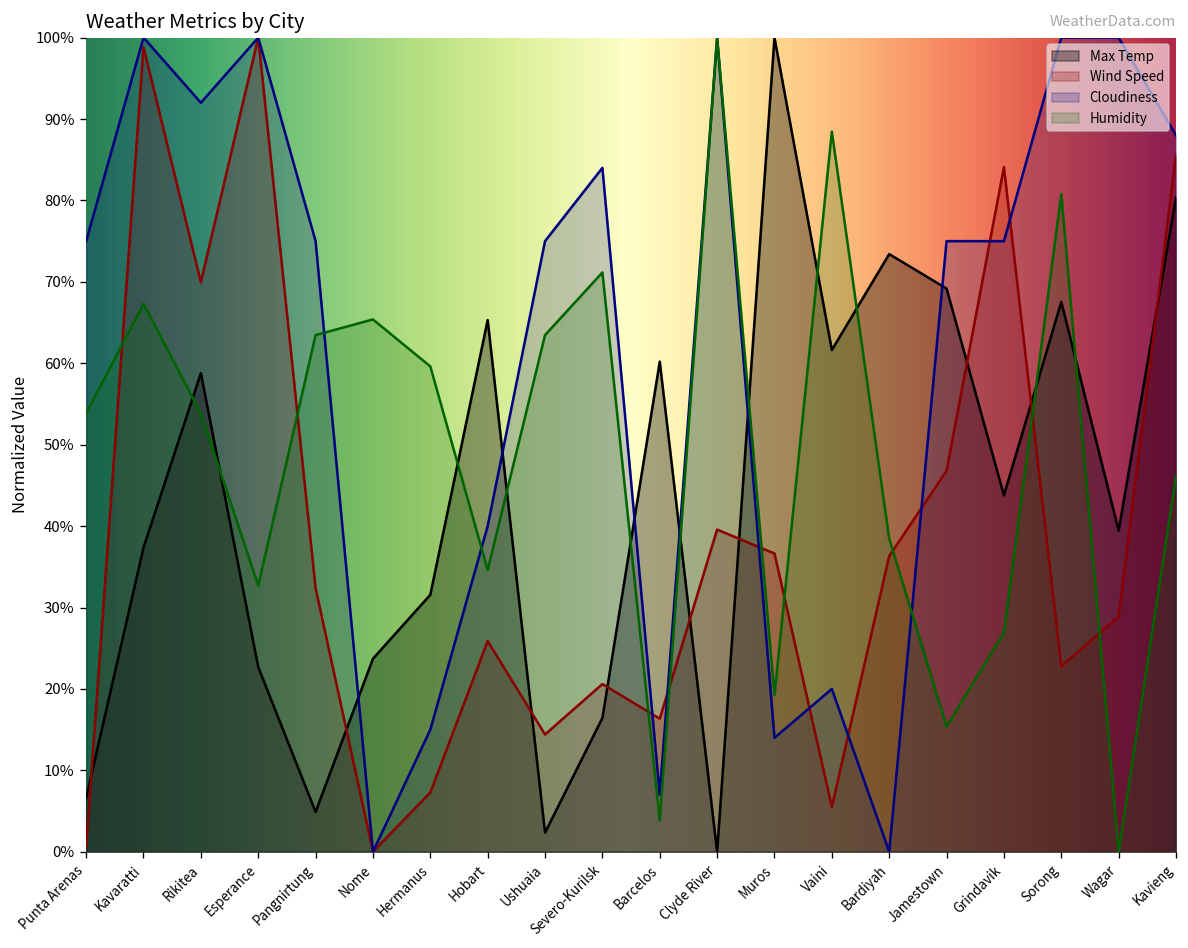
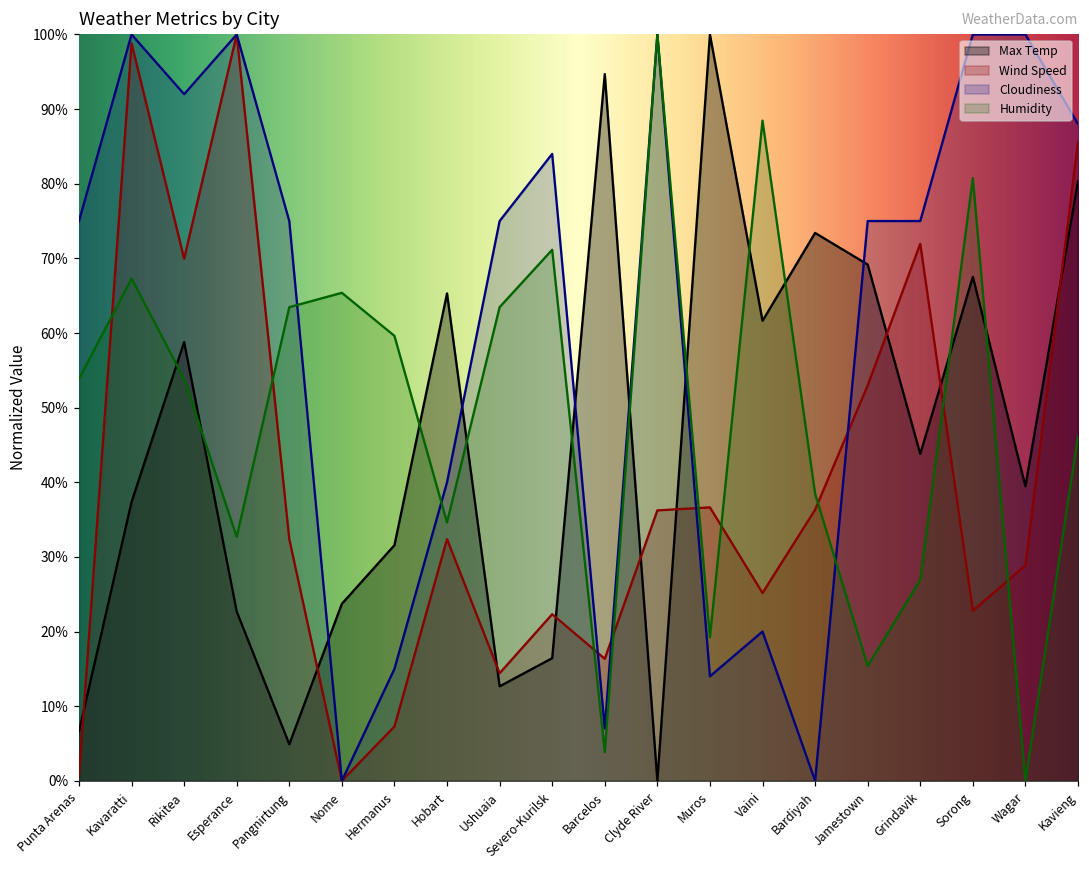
  {
    "Max Temp": {
      "Punta Arenas": "7%",
      "Kavaratti": "37%",
      "Rikitea": "59%",
      "Esperance": "23%",
      "Pangnirtung": "5%",
      "Nome": "24%",
      "Hermanus": "32%",
      "Hobart": "65%",
-     "Ushuaia": "2%",
+     "Ushuaia": "13%",
      "Severo-Kurilsk": "16%",
-     "Barcelos": "60%",
+     "Barcelos": "95%",
      "Clyde River": "0%",
      "Muros": "100%",
      "Vaini": "62%",
      "Bardiyah": "73%",
      "Jamestown": "69%",
      "Grindavik": "44%",
      "Sorong": "68%",
      "Wagar": "39%",
      "Kavieng": "80%"
    },
    "Wind Speed": {
      "Punta Arenas": "1%",
      "Kavaratti": "99%",
      "Rikitea": "70%",
      "Pangnirtung": "32%",
      "Hermanus": "7%",
-     "Hobart": "26%",
+     "Hobart": "32%",
      "Ushuaia": "14%",
-     "Severo-Kurilsk": "21%",
+     "Severo-Kurilsk": "22%",
      "Barcelos": "16%",
-     "Clyde River": "40%",
+     "Clyde River": "36%",
      "Muros": "37%",
-     "Vaini": "6%",
+     "Vaini": "25%",
      "Bardiyah": "36%",
-     "Jamestown": "47%",
-     "Grindavik": "84%",
+     "Jamestown": "53%",
+     "Grindavik": "72%",
      "Sorong": "23%",
      "Wagar": "29%",
      "Kavieng": "86%"
    }
  }
